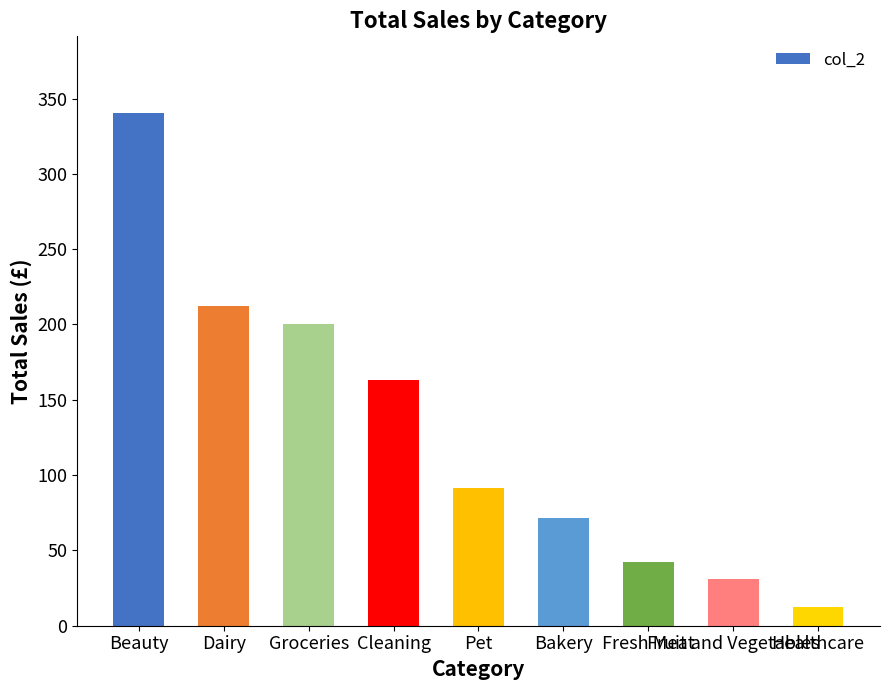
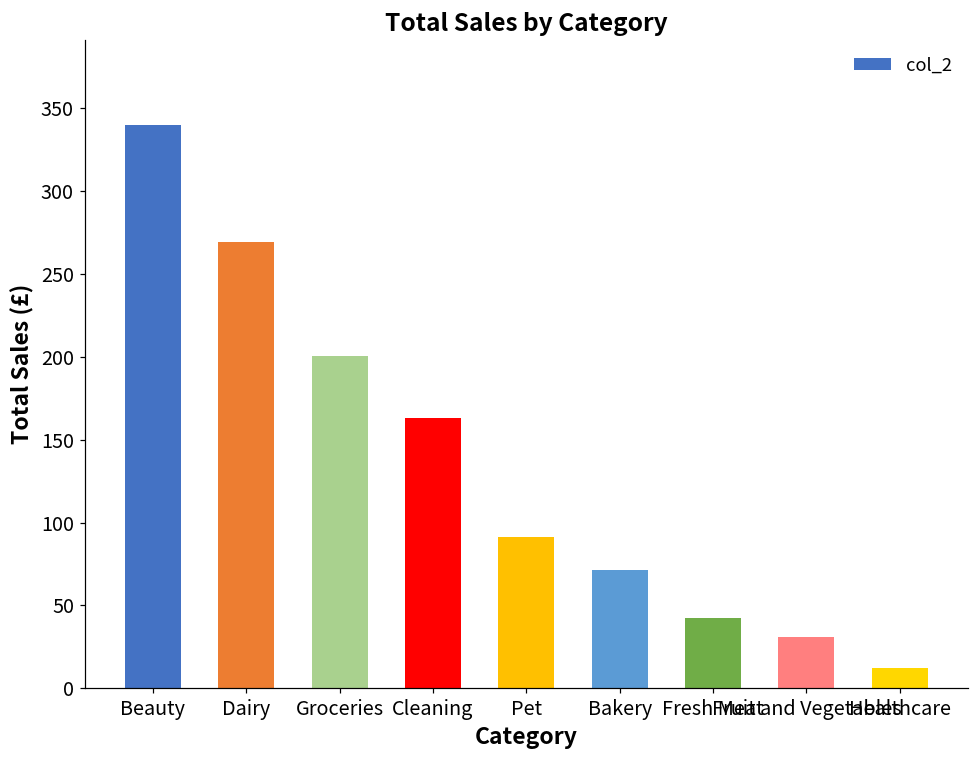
  {
    "Beauty": 340,
-   "Dairy": 212,
+   "Dairy": 269,
    "Cleaning": 163,
    "Bakery": 72
  }
